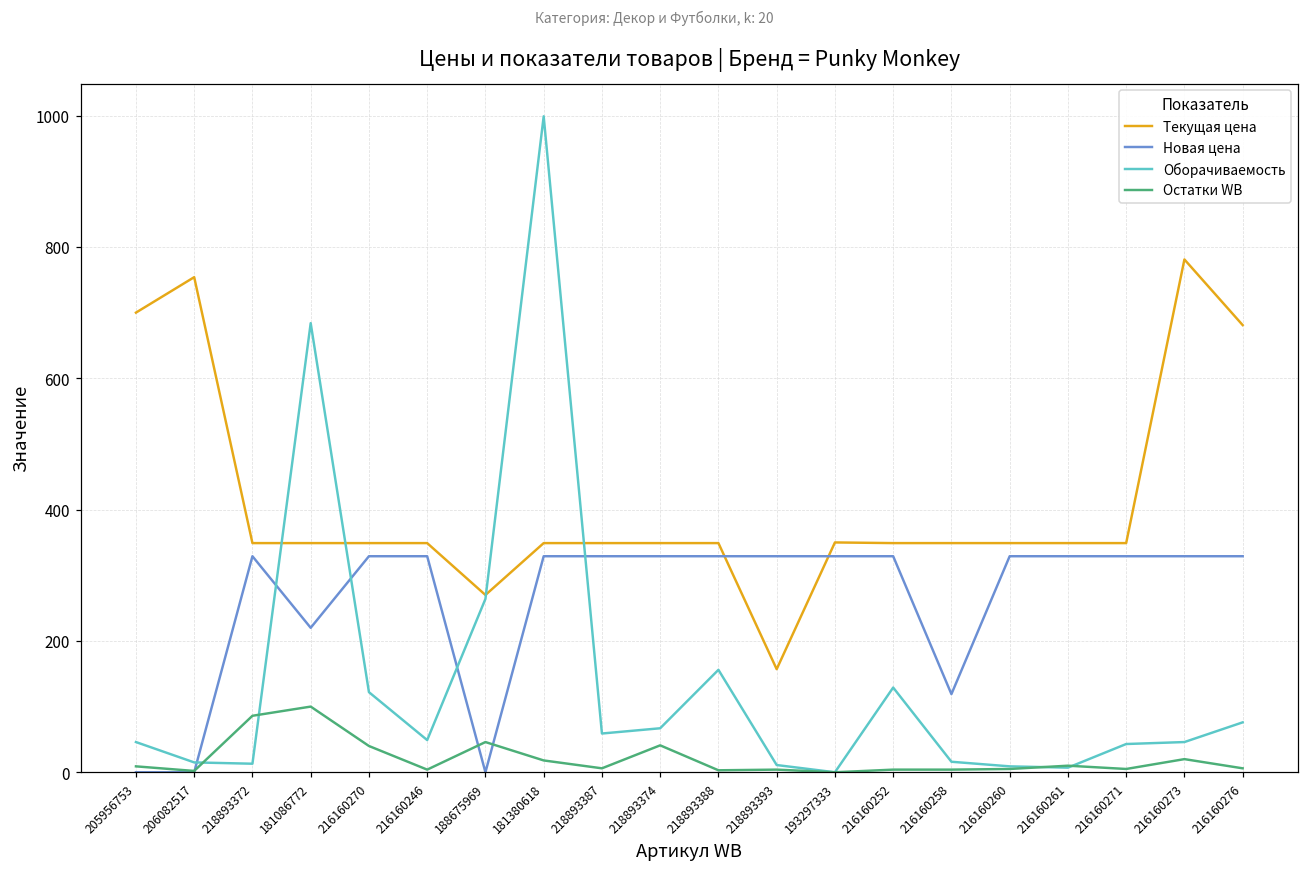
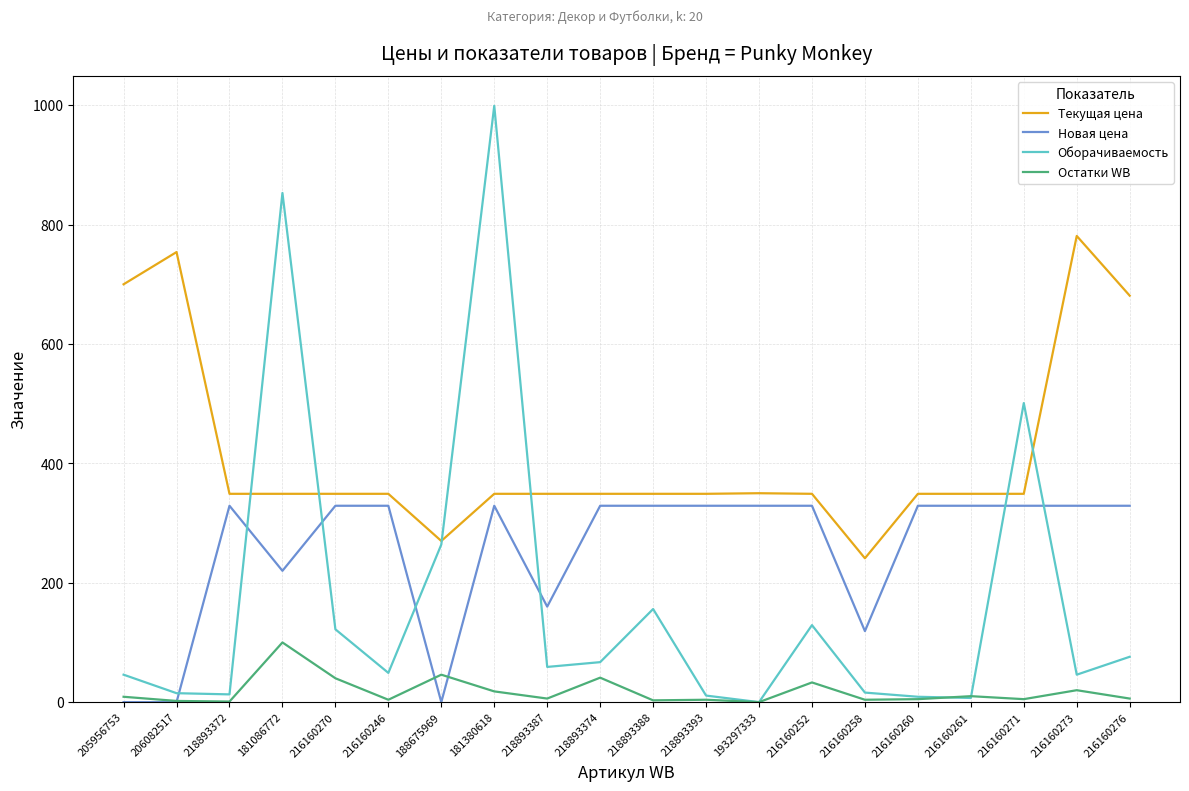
  {
    "Текущая цена": {
      "205956753": 700,
      "206082517": 750,
      "218893372": 350,
      "181086772": 350,
      "216160270": 350,
      "216160246": 350,
      "188675969": 270,
      "181380618": 350,
      "218893387": 350,
      "218893374": 350,
      "218893388": 350,
-     "218893393": 160,
+     "218893393": 350,
      "193297333": 350,
      "216160252": 350,
-     "216160258": 350,
+     "216160258": 240,
      "216160260": 350,
      "216160261": 350,
      "216160271": 350,
      "216160273": 780,
      "216160276": 680
    },
    "Новая цена": {
      "205956753": 0,
      "218893372": 330,
      "181086772": 220,
      "216160270": 330,
      "216160246": 330,
      "188675969": 0,
      "181380618": 330,
-     "218893387": 330,
+     "218893387": 160,
      "218893374": 330,
      "218893388": 330,
      "218893393": 330,
      "193297333": 330,
      "216160252": 330,
      "216160258": 120,
      "216160260": 330,
      "216160261": 330,
      "216160271": 330,
      "216160273": 330,
      "216160276": 330
    },
    "Оборачиваемость": {
      "205956753": 50,
      "206082517": 20,
      "218893372": 10,
-     "181086772": 680,
+     "181086772": 850,
      "216160270": 120,
      "216160246": 50,
      "188675969": 260,
      "181380618": 1000,
      "218893387": 60,
      "218893374": 70,
      "218893388": 160,
      "218893393": 10,
      "216160252": 130,
      "216160258": 20,
-     "216160271": 40,
+     "216160271": 500,
      "216160273": 50,
      "216160276": 80
    },
    "Остатки WB": {
      "205956753": 10,
-     "218893372": 90,
+     "218893372": 0,
      "181086772": 100,
      "216160270": 40,
      "216160246": 0,
      "188675969": 50,
      "181380618": 20,
      "218893387": 10,
      "218893374": 40,
      "218893388": 0,
      "218893393": 0,
-     "216160252": 0,
+     "216160252": 30,
      "216160258": 0,
      "216160271": 10,
      "216160273": 20,
      "216160276": 10
    }
  }
